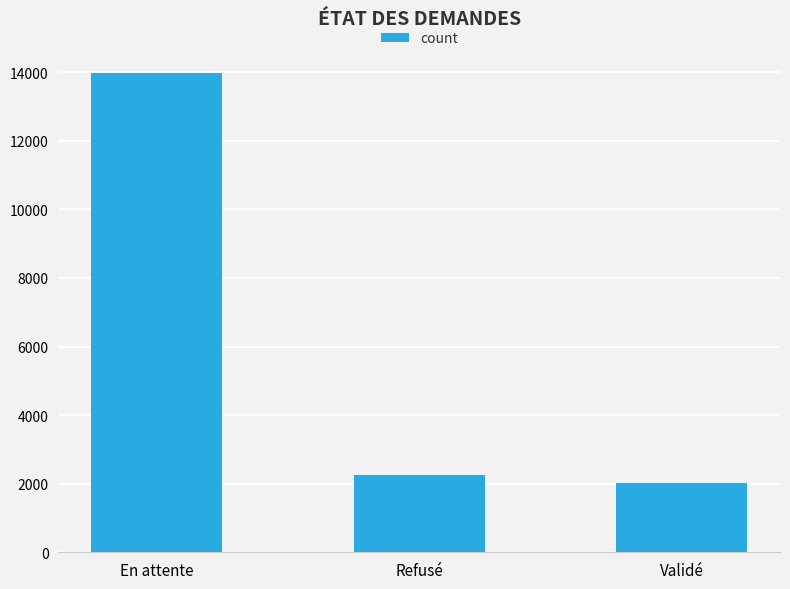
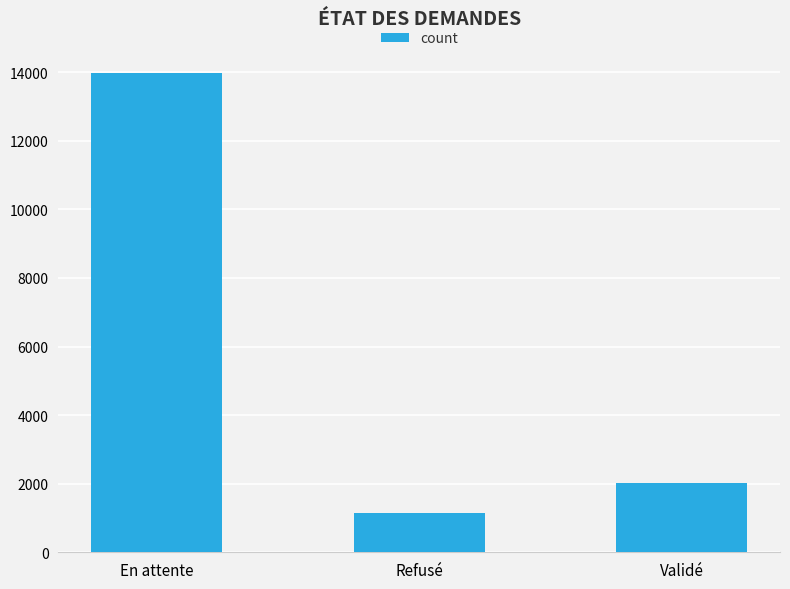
  {
    "En attente": 14000,
-   "Refusé": 2200,
+   "Refusé": 1100,
    "Validé": 2000
  }
